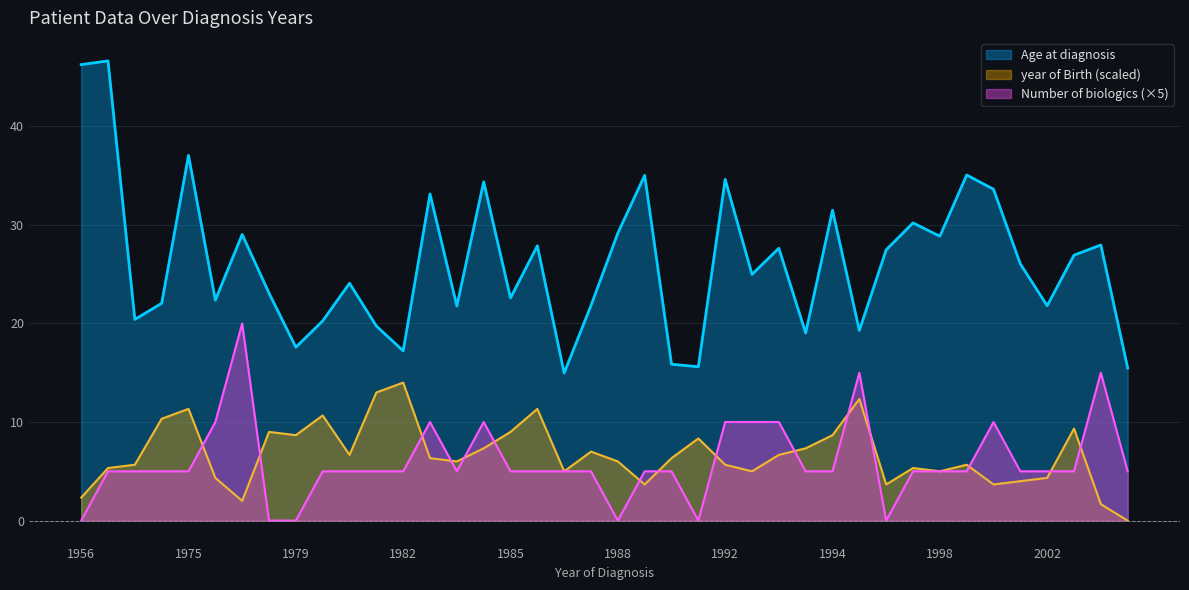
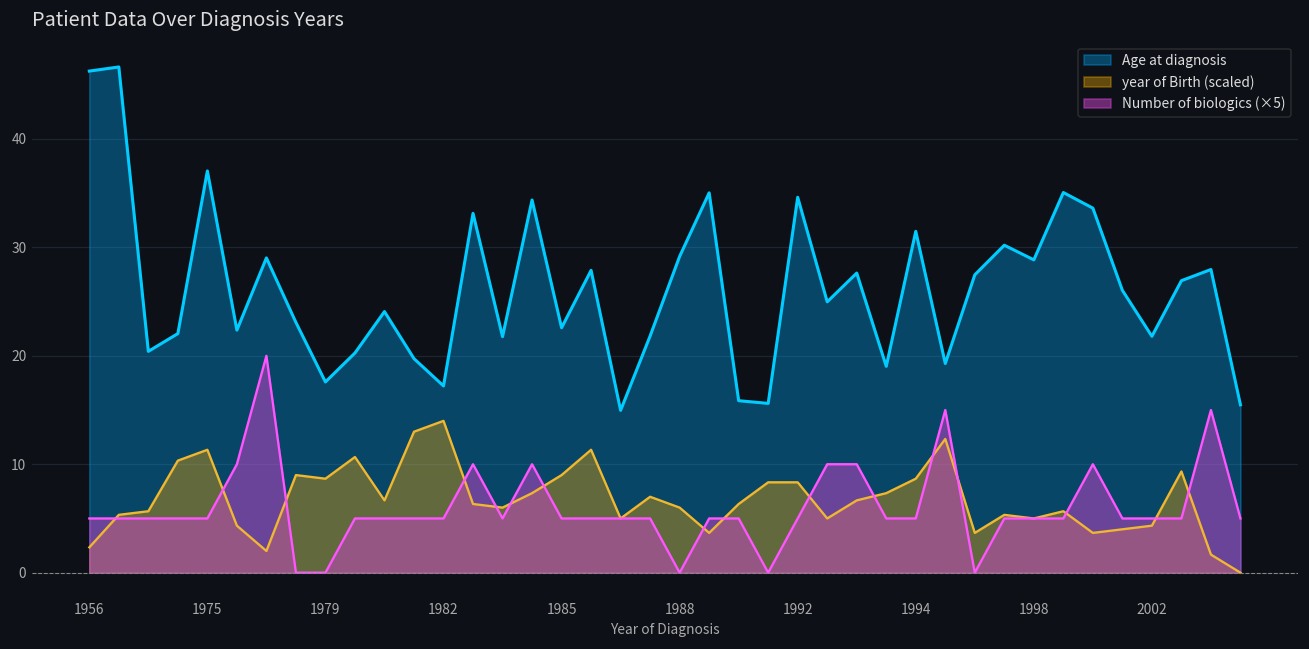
  {
    "Age at diagnosis": {
      "1956": 46,
      "1975": 37,
      "1979": 18,
      "1982": 17,
      "1992": 35,
      "2002": 22
    },
    "year of Birth (scaled)": {
      "1956": 2,
      "1975": 11,
      "1979": 9,
      "1982": 14,
-     "1992": 6,
+     "1992": 8,
      "2002": 4
    },
    "Number of biologics (×5)": {
-     "1956": 0,
+     "1956": 5,
      "1975": 5,
      "1979": 0,
      "1982": 5,
-     "1992": 10,
+     "1992": 5,
      "2002": 5
    }
  }
